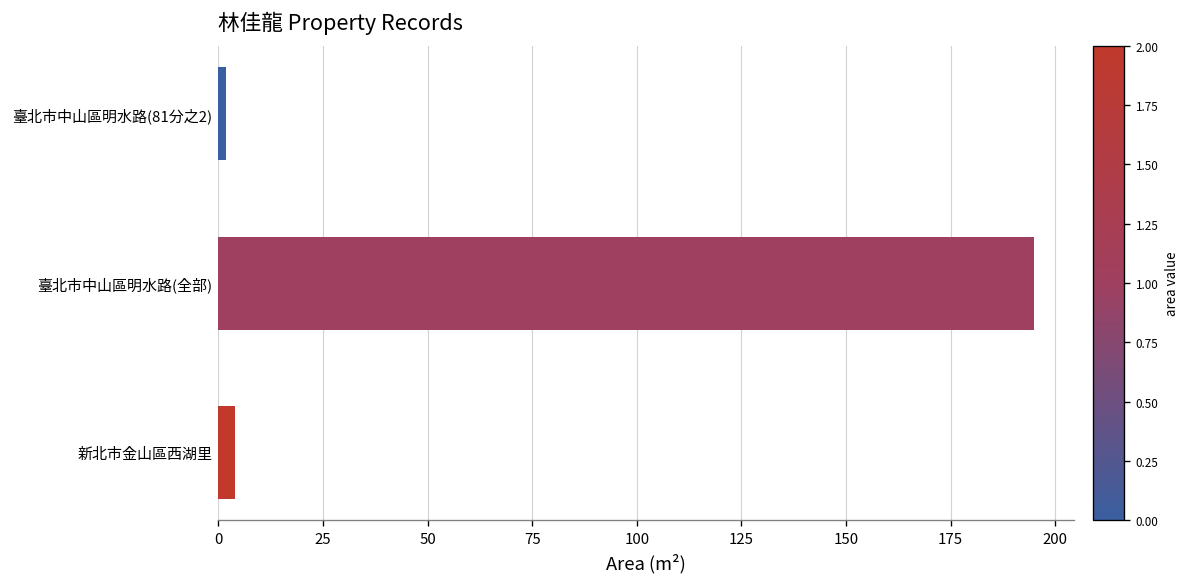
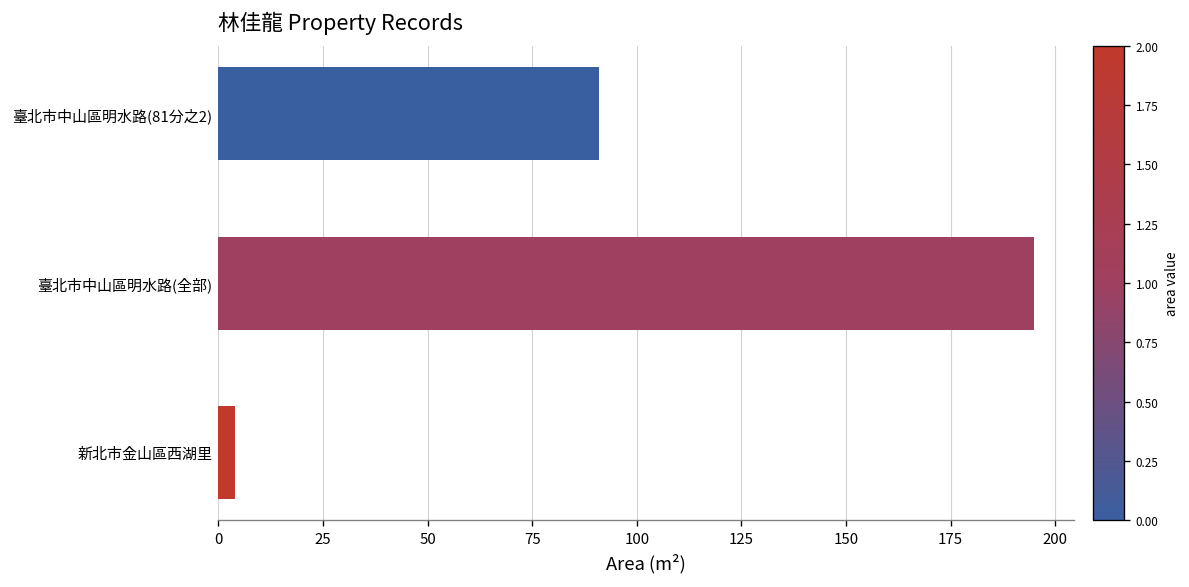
  {
-   "臺北市中山區明水路(81分之2)": 2,
+   "臺北市中山區明水路(81分之2)": 91,
    "臺北市中山區明水路(全部)": 195,
    "新北市金山區西湖里": 4
  }
